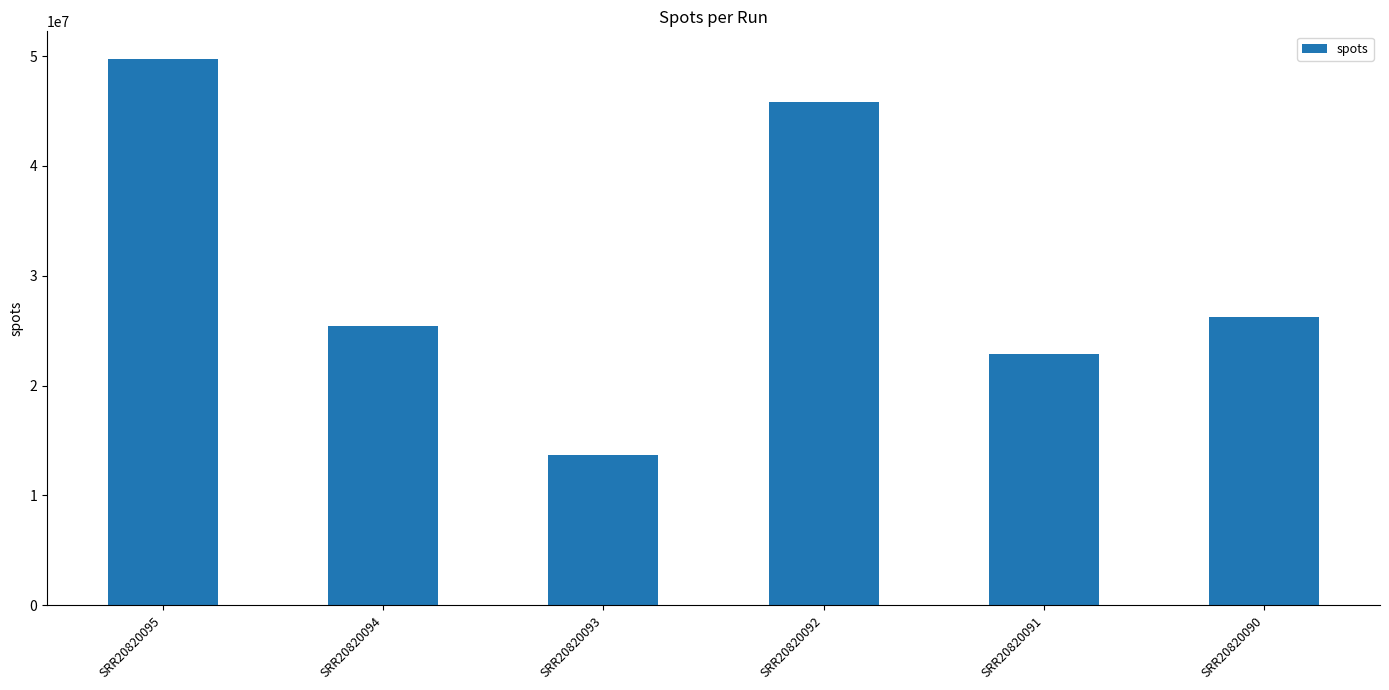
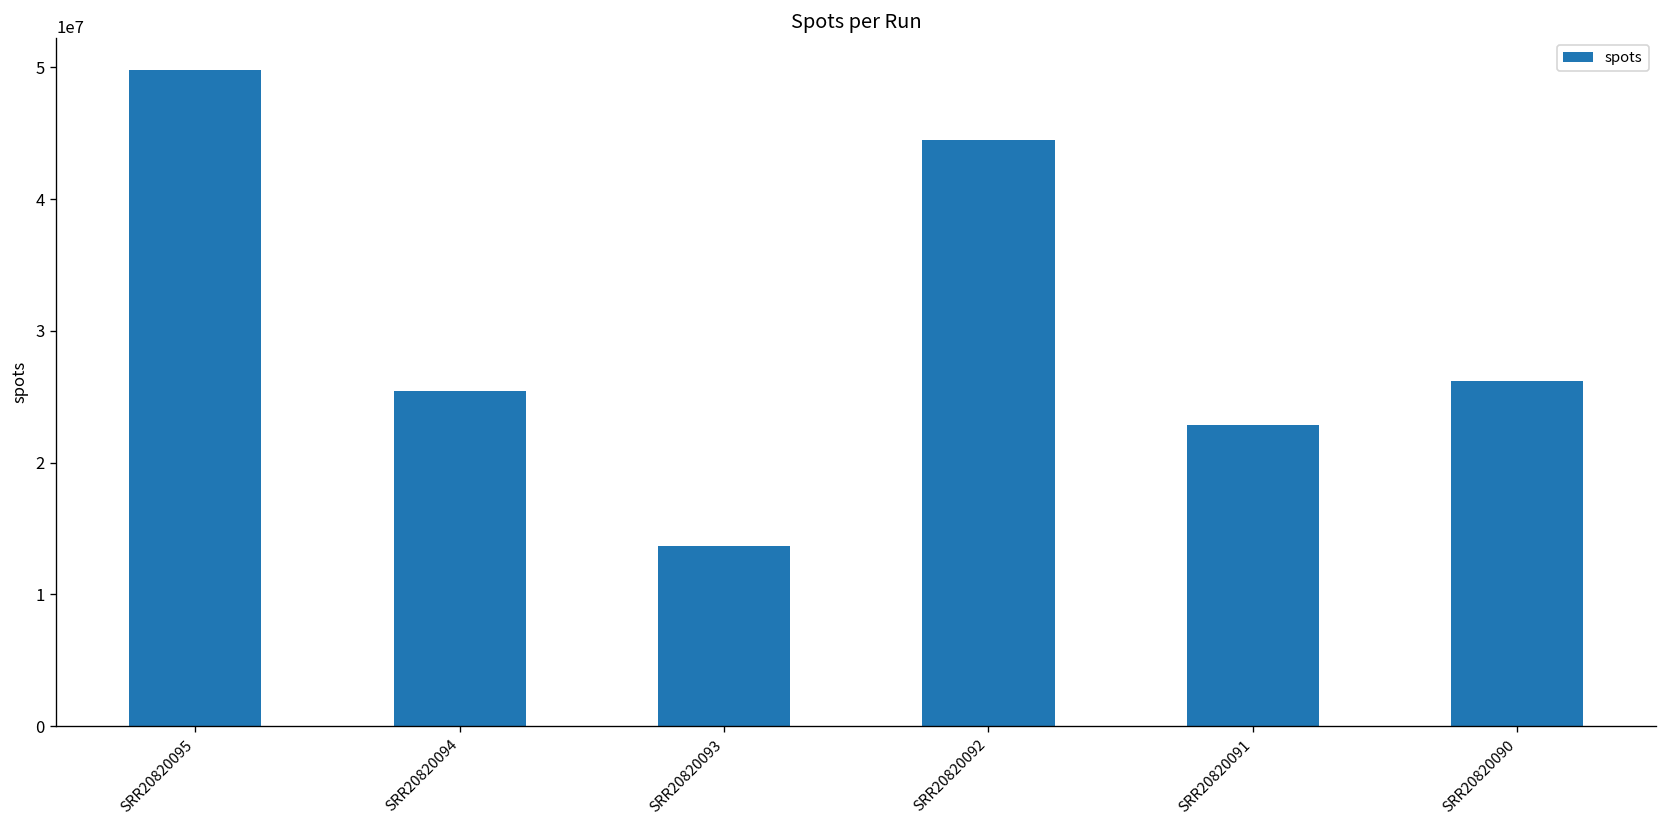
  {
    "SRR20820095": 49800000,
    "SRR20820094": 25400000,
    "SRR20820093": 13600000,
-   "SRR20820092": 45800000,
+   "SRR20820092": 44500000,
    "SRR20820091": 22900000,
    "SRR20820090": 26200000
  }
